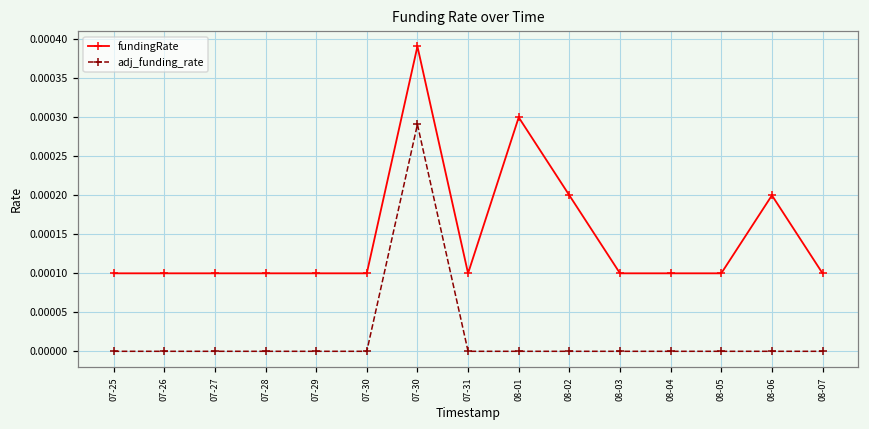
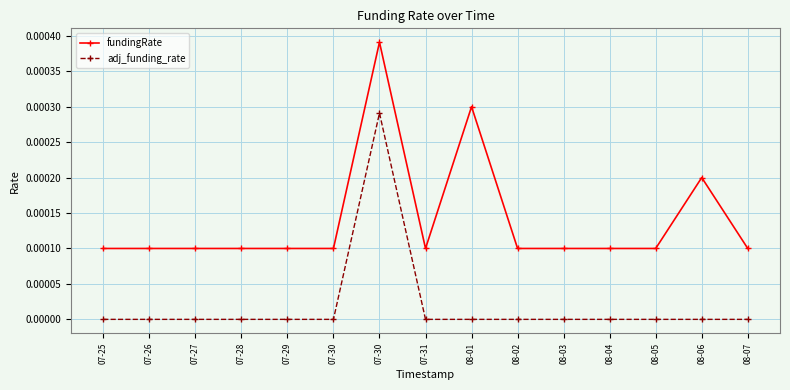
  {
    "fundingRate": {
      "07-25": 0.0001,
      "07-26": 0.0001,
      "07-27": 0.0001,
      "07-28": 0.0001,
      "07-29": 0.0001,
      "07-31": 0.0001,
      "08-01": 0.0003,
-     "08-02": 0.0002,
+     "08-02": 0.0001,
      "08-03": 0.0001,
      "08-04": 0.0001,
      "08-05": 0.0001,
      "08-06": 0.0002,
      "08-07": 0.0001
    },
    "adj_funding_rate": {
      "07-25": 0.0000,
      "07-26": 0.0000,
      "07-27": 0.0000,
      "07-28": 0.0000,
      "07-29": 0.0000,
      "07-31": 0.0000,
      "08-01": 0.0000,
      "08-02": 0.0000,
      "08-03": 0.0000,
      "08-04": 0.0000,
      "08-05": 0.0000,
      "08-06": 0.0000,
      "08-07": 0.0000
    }
  }
